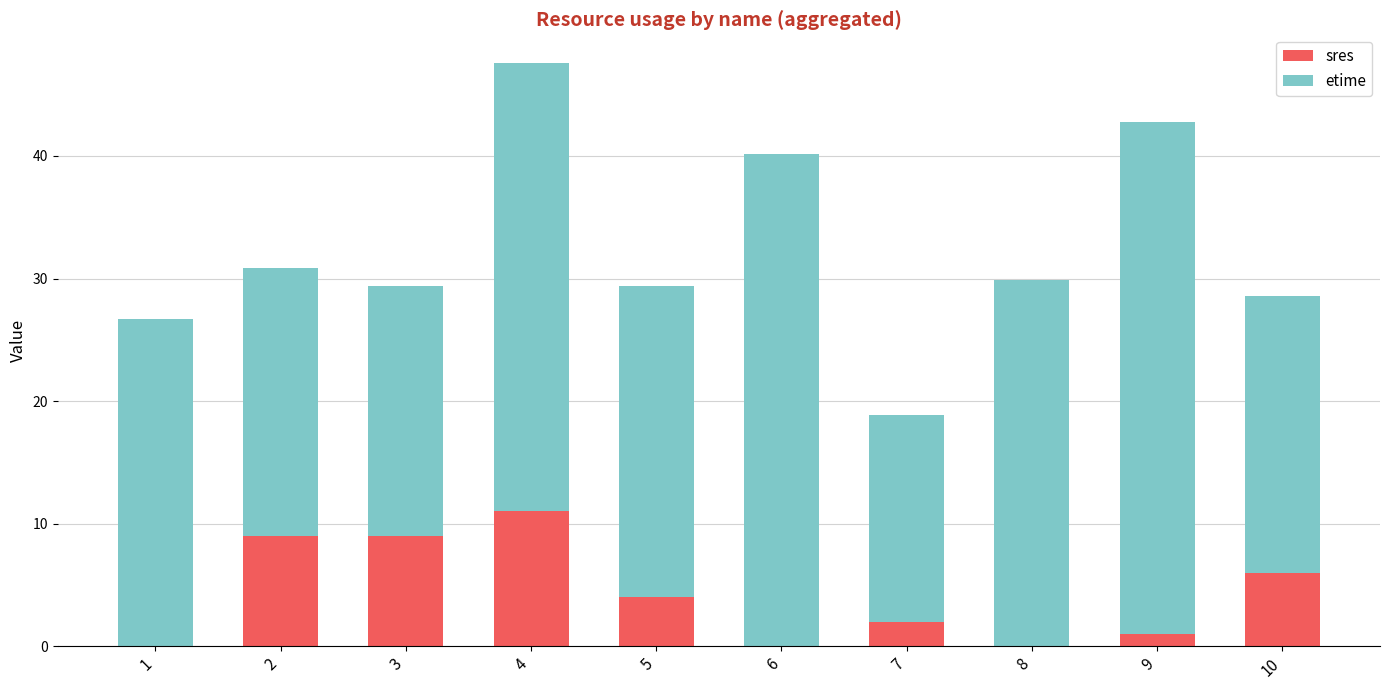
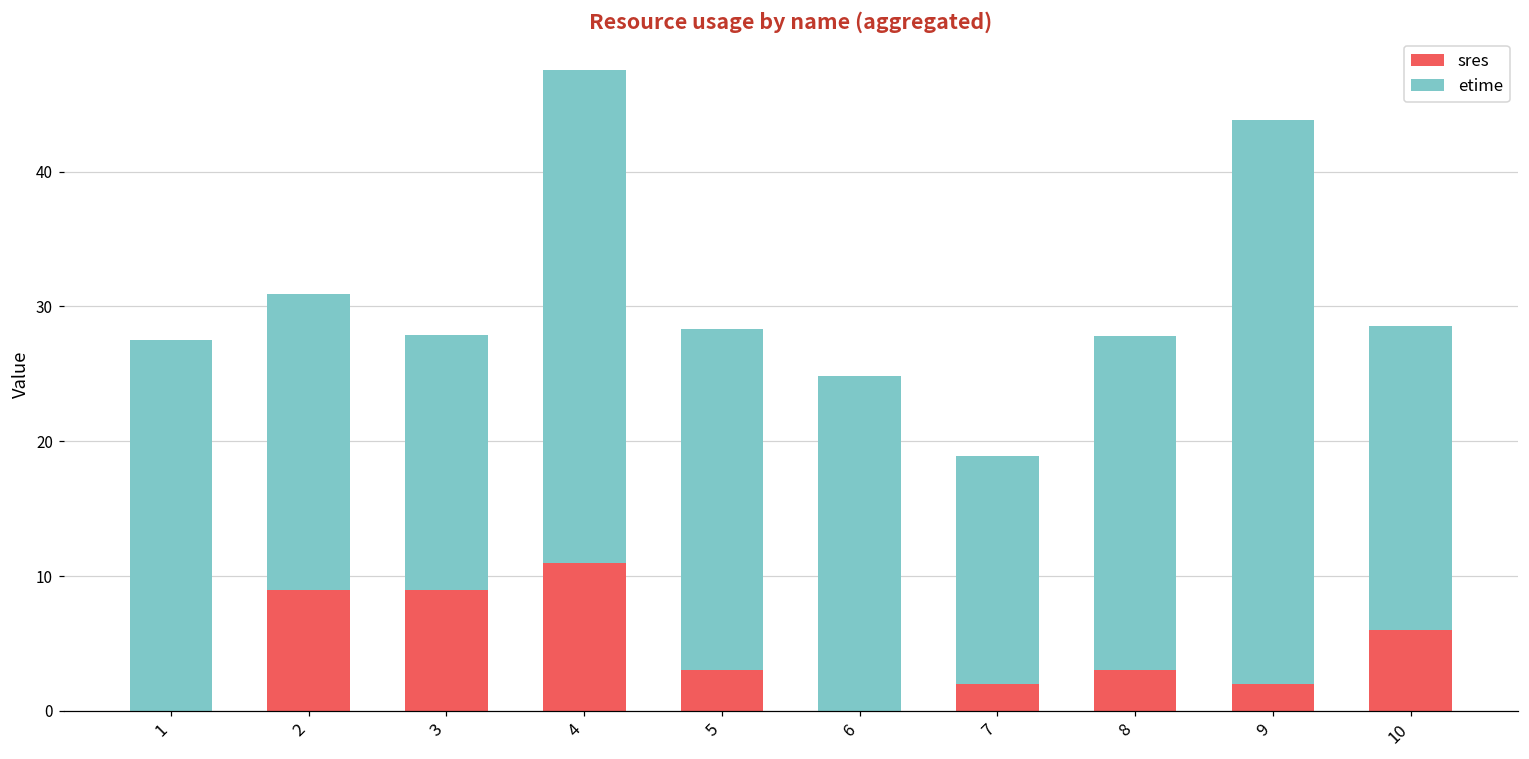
  {
    "sres": {
      "1": 0,
      "2": 9,
      "3": 9,
      "4": 11,
-     "5": 4,
+     "5": 3,
      "6": 0,
      "7": 2,
-     "8": 0,
-     "9": 1,
+     "8": 3,
+     "9": 2,
      "10": 6
    },
    "etime": {
-     "1": 26.7,
+     "1": 27.5,
      "2": 21.9,
-     "3": 20.4,
+     "3": 18.9,
      "4": 36.6,
      "5": 25.4,
-     "6": 40.2,
+     "6": 24.8,
      "7": 16.9,
-     "8": 29.9,
+     "8": 24.8,
      "9": 41.8,
      "10": 22.6
    }
  }
